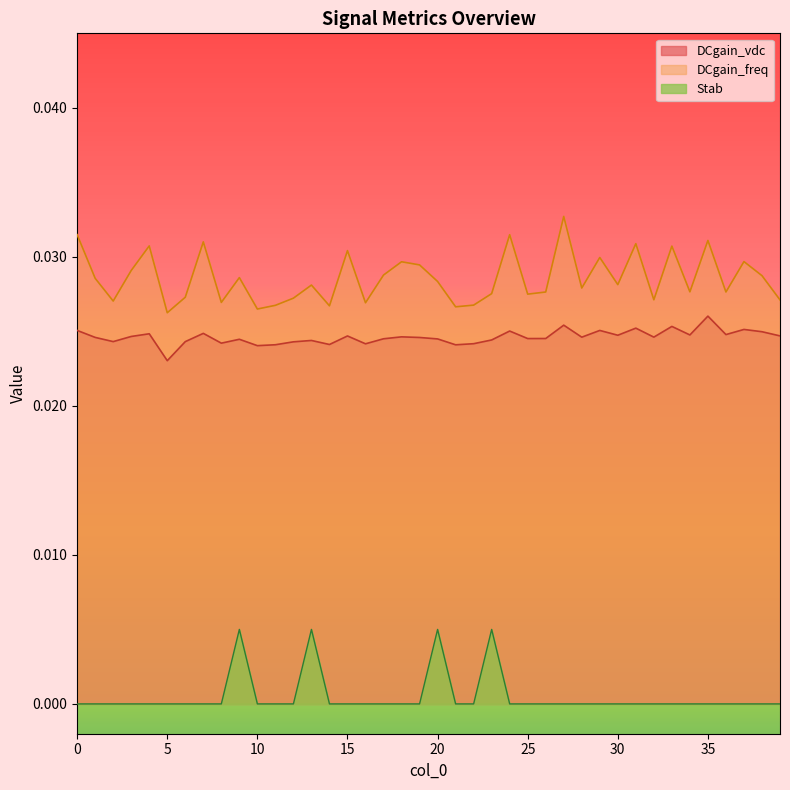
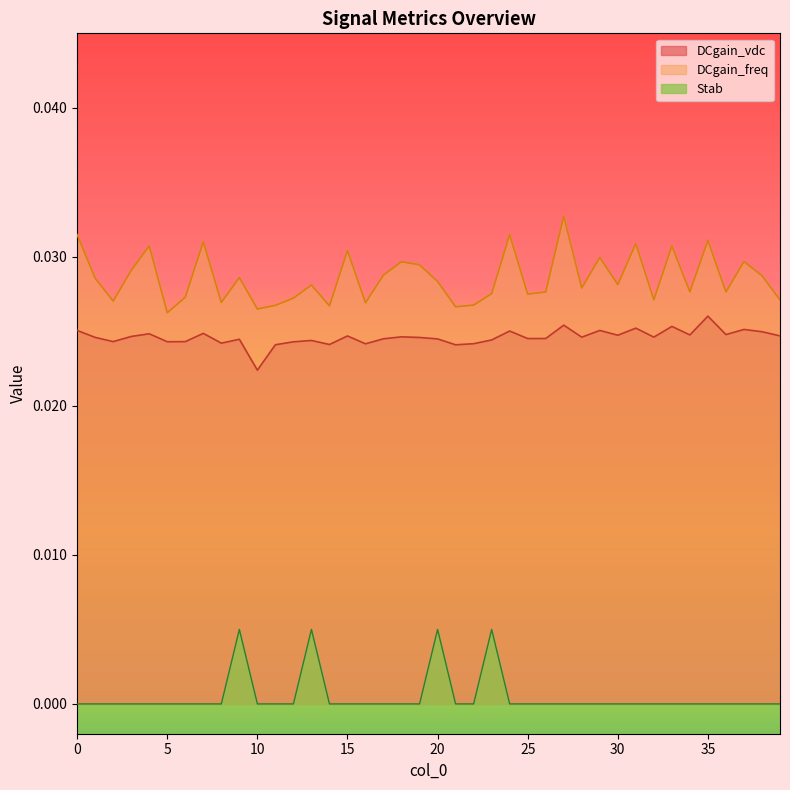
  {
    "DCgain_vdc": {
      "0": 0.0251,
-     "5": 0.0230,
-     "10": 0.0240,
+     "5": 0.0243,
+     "10": 0.0224,
      "15": 0.0247,
      "20": 0.0245,
      "25": 0.0245,
      "30": 0.0247,
      "35": 0.0260
    },
    "DCgain_freq": {
      "0": 0.0315,
      "5": 0.0262,
      "10": 0.0265,
      "15": 0.0304,
      "20": 0.0283,
      "25": 0.0275,
      "30": 0.0281,
      "35": 0.0311
    },
    "Stab": {
      "0": 0.0000,
      "5": 0.0000,
      "10": 0.0000,
      "15": 0.0000,
      "20": 0.0050,
      "25": 0.0000,
      "30": 0.0000,
      "35": 0.0000
    }
  }
